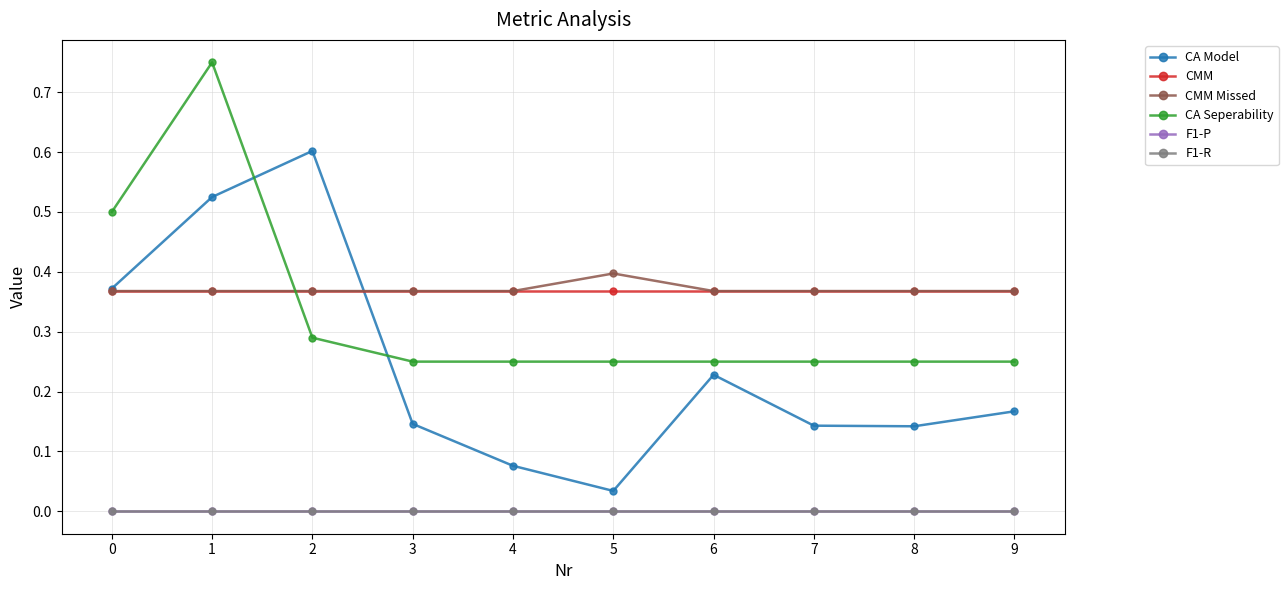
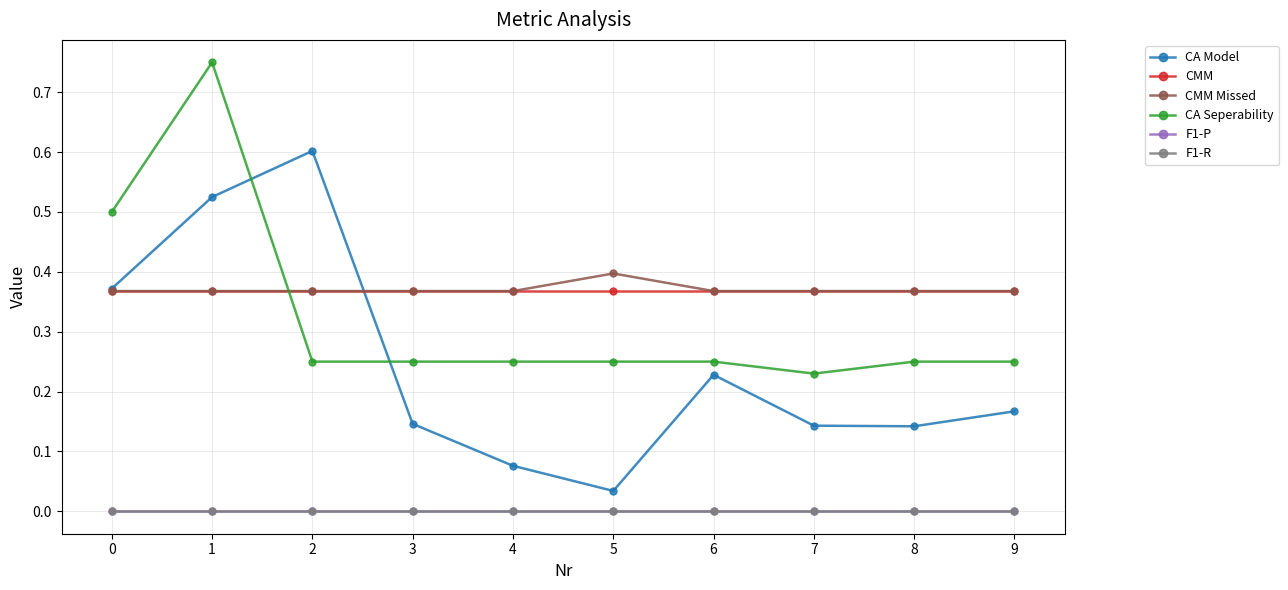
  {
    "CA Model": {
      "1": 0.53,
      "2": 0.60,
      "3": 0.15,
      "4": 0.08,
      "5": 0.03,
      "6": 0.23,
      "7": 0.14,
      "8": 0.14,
      "9": 0.17
    },
    "CMM": {
      "5": 0.37
    },
    "CMM Missed": {
      "5": 0.40
    },
    "CA Seperability": {
      "0": 0.50,
      "1": 0.75,
-     "2": 0.29,
+     "2": 0.25,
      "3": 0.25,
      "4": 0.25,
      "5": 0.25,
      "6": 0.25,
-     "7": 0.25,
+     "7": 0.23,
      "8": 0.25,
      "9": 0.25
    },
    "F1-R": {
      "0": 0.00,
      "1": 0.00,
      "2": 0.00,
      "3": 0.00,
      "4": 0.00,
      "5": 0.00,
      "6": 0.00,
      "7": 0.00,
      "8": 0.00,
      "9": 0.00
    }
  }
